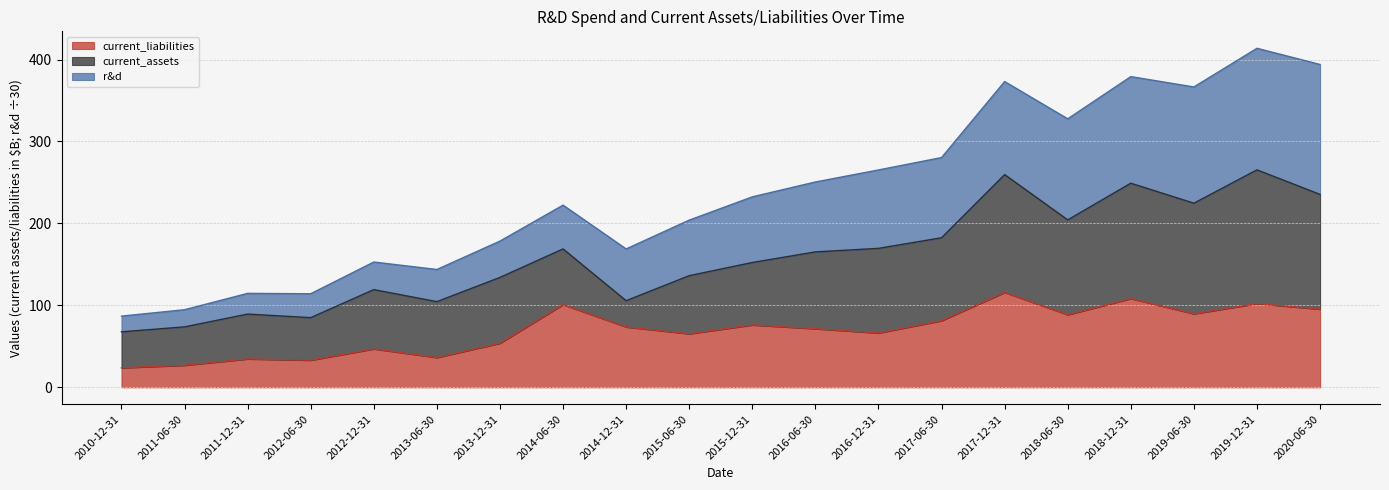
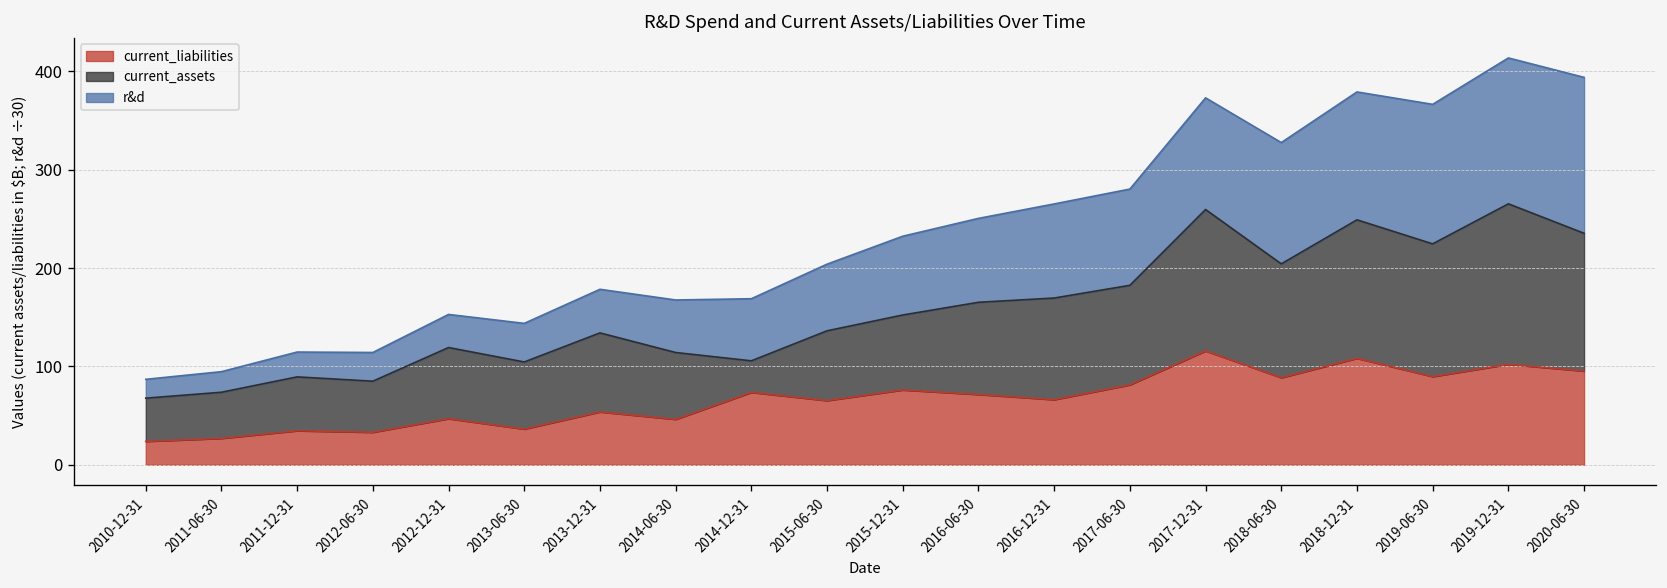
  {
    "current_liabilities": {
      "2010-12-31": 20,
      "2011-06-30": 30,
      "2011-12-31": 30,
      "2012-06-30": 30,
      "2012-12-31": 50,
      "2013-06-30": 40,
      "2013-12-31": 50,
-     "2014-06-30": 100,
+     "2014-06-30": 50,
      "2014-12-31": 70,
      "2015-06-30": 70,
      "2015-12-31": 80,
      "2016-06-30": 70,
      "2016-12-31": 70,
      "2017-06-30": 80,
      "2017-12-31": 120,
      "2018-06-30": 90,
      "2018-12-31": 110,
      "2019-06-30": 90,
      "2019-12-31": 100,
      "2020-06-30": 100
    },
    "current_assets": {
      "2010-12-31": 40,
      "2011-06-30": 50,
      "2011-12-31": 50,
      "2012-06-30": 50,
      "2012-12-31": 70,
      "2013-06-30": 70,
      "2013-12-31": 80,
      "2014-06-30": 70,
      "2014-12-31": 30,
      "2015-06-30": 70,
      "2015-12-31": 80,
      "2016-06-30": 90,
      "2016-12-31": 100,
      "2017-06-30": 100,
      "2017-12-31": 140,
      "2018-06-30": 120,
      "2018-12-31": 140,
      "2019-06-30": 130,
      "2019-12-31": 160,
      "2020-06-30": 140
    },
    "r&d": {
      "2010-12-31": 20,
      "2011-06-30": 20,
      "2011-12-31": 30,
      "2012-06-30": 30,
      "2012-12-31": 30,
      "2013-06-30": 40,
      "2013-12-31": 40,
      "2014-06-30": 50,
      "2014-12-31": 60,
      "2015-06-30": 70,
      "2015-12-31": 80,
      "2016-06-30": 90,
      "2016-12-31": 100,
      "2017-06-30": 100,
      "2017-12-31": 110,
      "2018-06-30": 120,
      "2018-12-31": 130,
      "2019-06-30": 140,
      "2019-12-31": 150,
      "2020-06-30": 160
    }
  }
